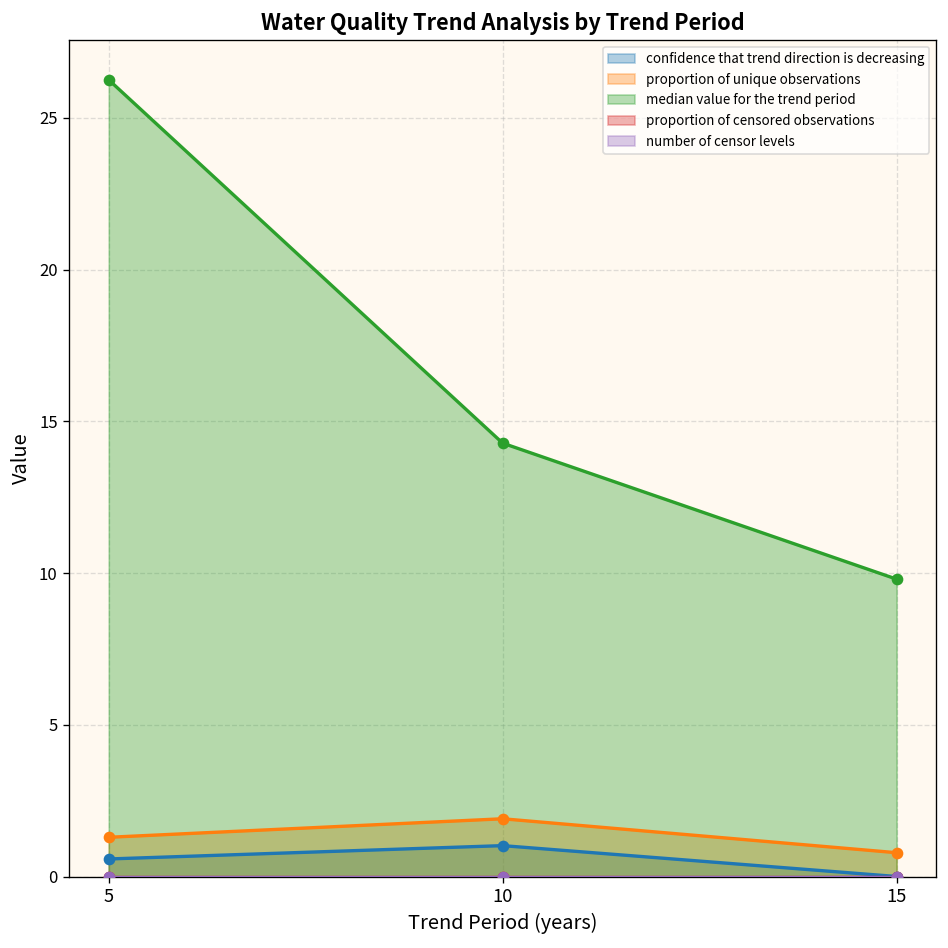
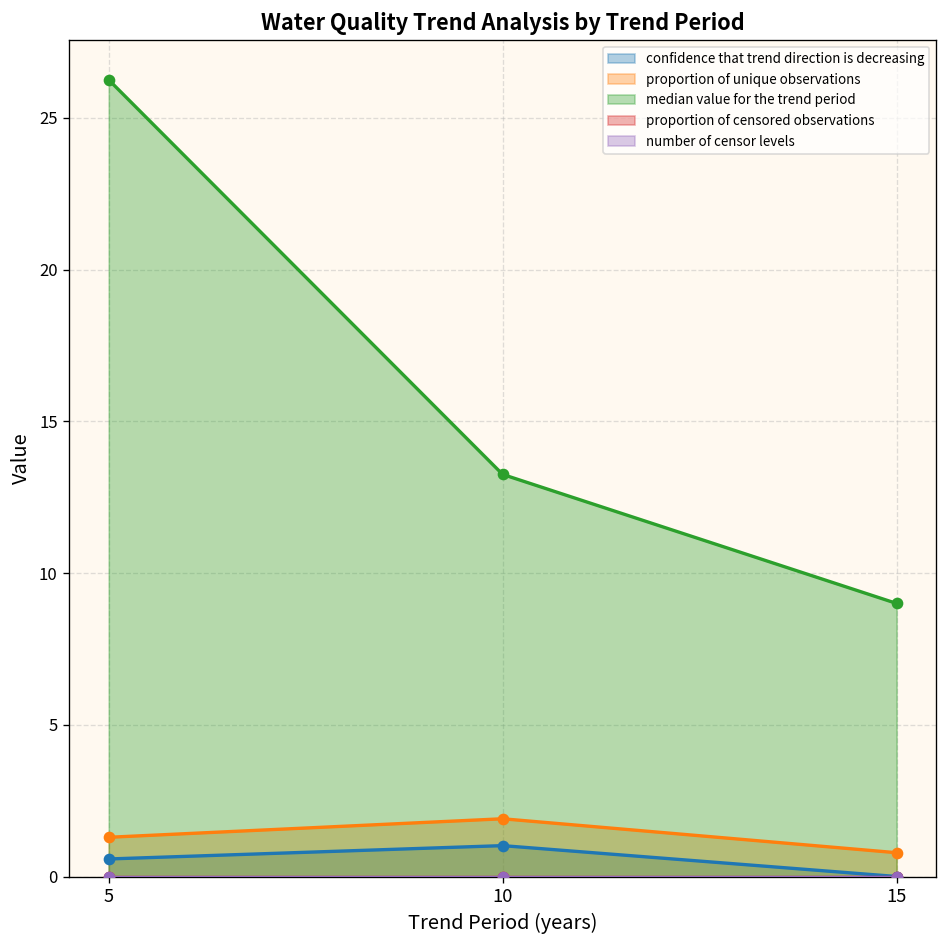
  {
    "confidence that trend direction is decreasing": {
      "5": 0.6,
      "10": 1.0
    },
    "proportion of unique observations": {
      "5": 1.3,
      "10": 1.9,
      "15": 0.8
    },
    "median value for the trend period": {
      "5": 26.3,
-     "10": 14.3,
-     "15": 9.8
+     "10": 13.3,
+     "15": 9.0
    },
    "number of censor levels": {
      "5": 0.0,
      "10": 0.0
    }
  }
